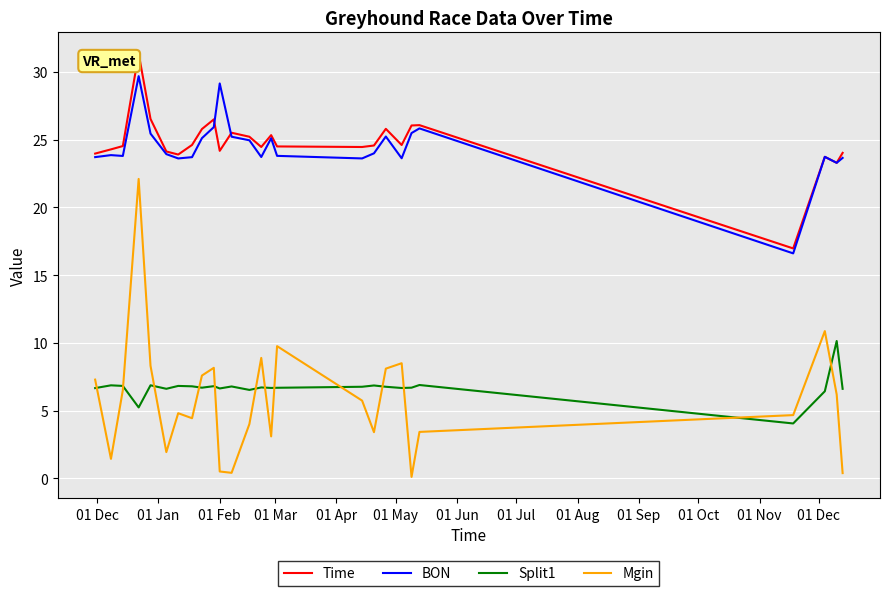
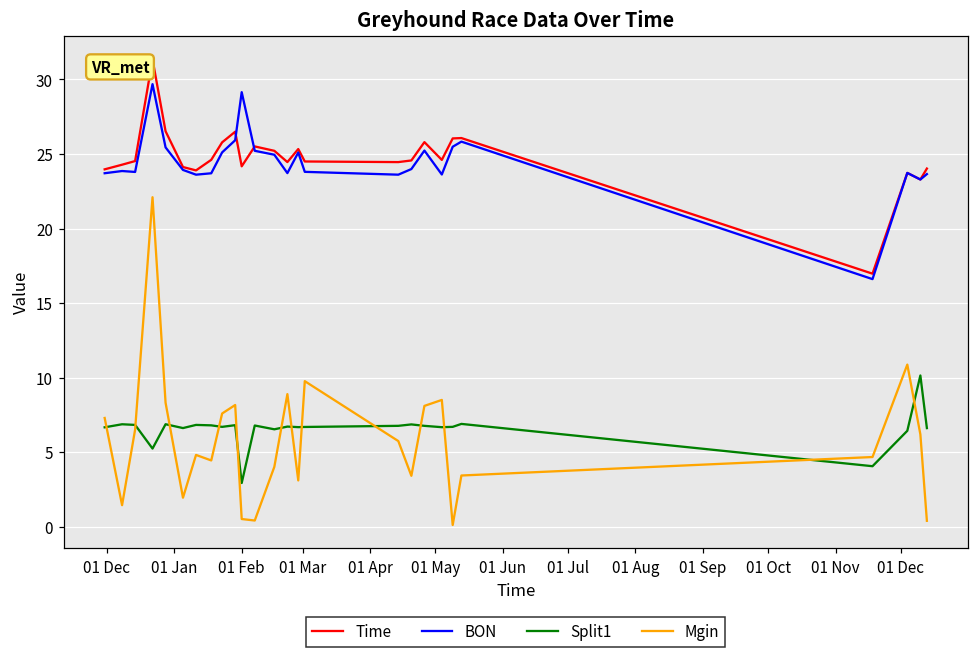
  {
    "Time": {
      "01 Feb": 24.2
    },
    "BON": {
      "01 Feb": 29.1
    },
    "Split1": {
-     "01 Feb": 6.6
+     "01 Feb": 2.9
    },
    "Mgin": {
      "01 Feb": 0.5
    }
  }
